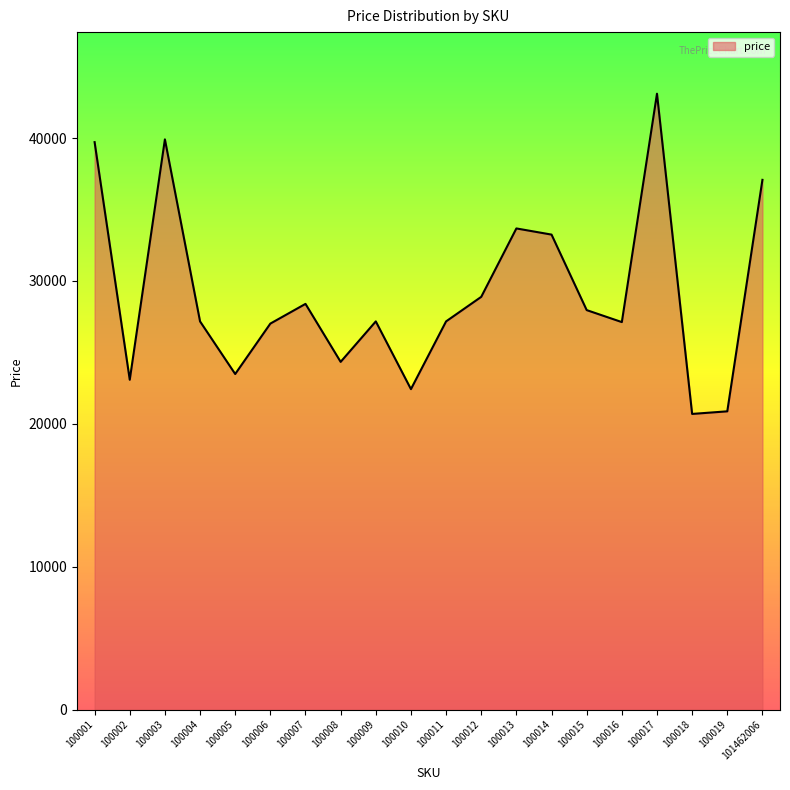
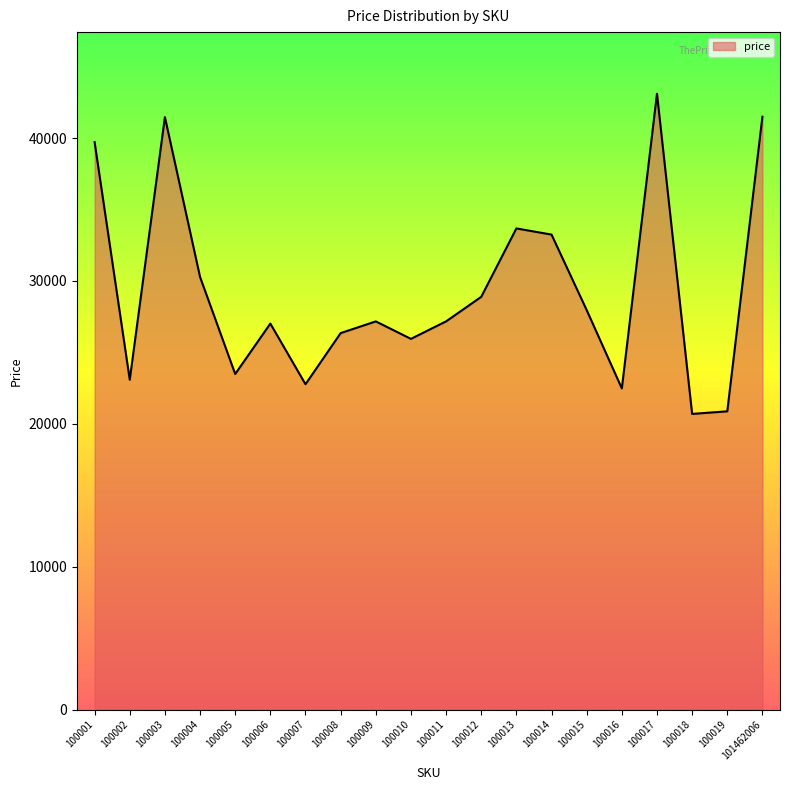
  {
    "100001": 39700,
    "100002": 23100,
-   "100003": 39900,
-   "100004": 27200,
+   "100003": 41500,
+   "100004": 30300,
    "100005": 23500,
    "100006": 27000,
-   "100007": 28400,
-   "100008": 24300,
+   "100007": 22800,
+   "100008": 26400,
    "100009": 27200,
-   "100010": 22400,
+   "100010": 25900,
    "100011": 27200,
    "100012": 28900,
    "100013": 33700,
    "100014": 33200,
    "100015": 28000,
-   "100016": 27100,
+   "100016": 22500,
    "100017": 43100,
    "100018": 20700,
    "100019": 20900,
-   "101462006": 37100
+   "101462006": 41500
  }
